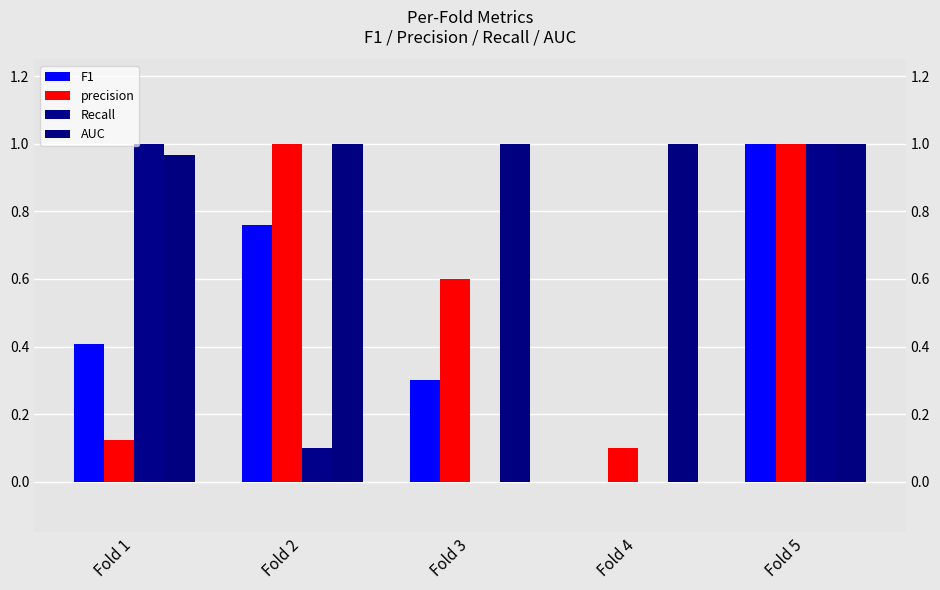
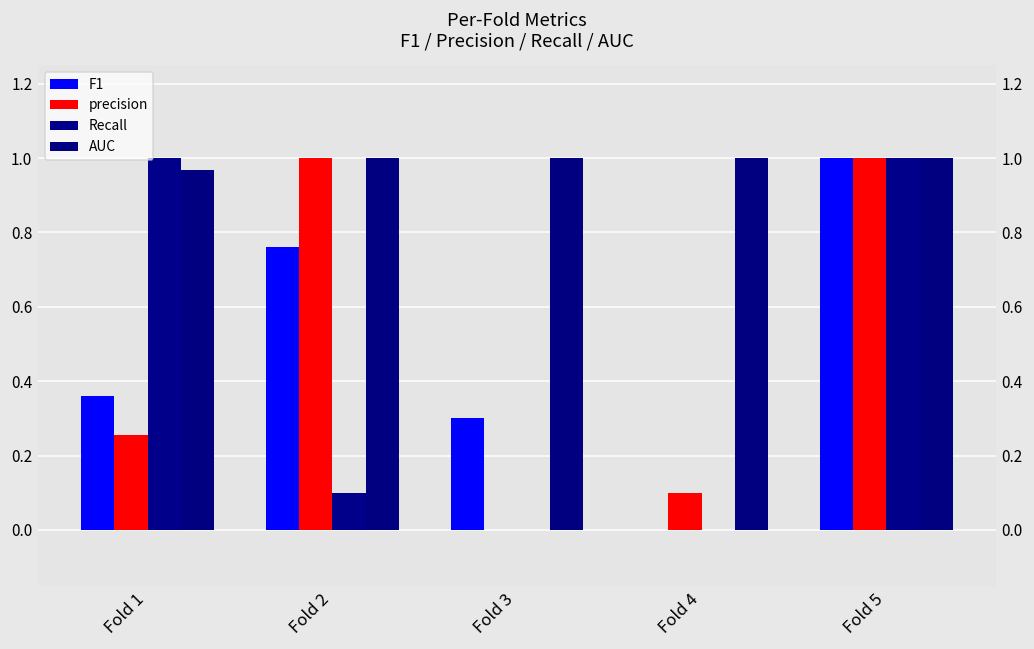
  {
    "F1": {
-     "Fold 1": 0.41,
+     "Fold 1": 0.36,
      "Fold 2": 0.76,
      "Fold 3": 0.30,
      "Fold 4": 0.00,
      "Fold 5": 1.00
    },
    "precision": {
-     "Fold 1": 0.12,
+     "Fold 1": 0.26,
      "Fold 2": 1.00,
-     "Fold 3": 0.6,
+     "Fold 3": 0.0,
      "Fold 4": 0.10,
      "Fold 5": 1.00
    }
  }
